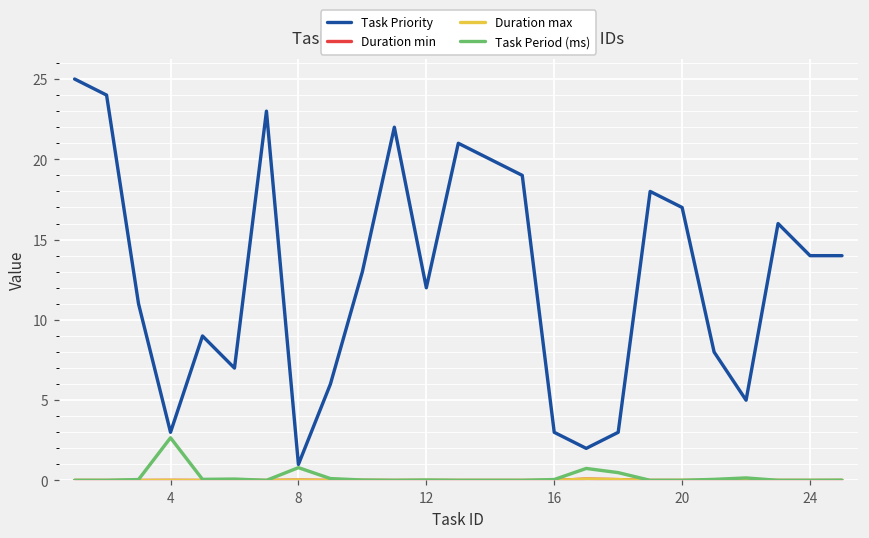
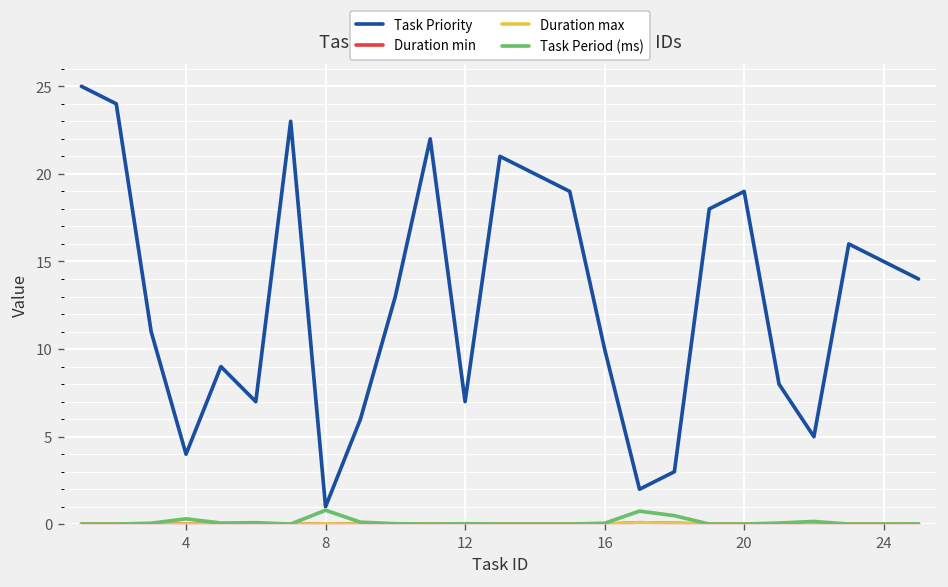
  {
    "Task Priority": {
-     "4": 3,
+     "4": 4,
      "8": 1,
-     "12": 12,
-     "16": 3,
-     "20": 17,
-     "24": 14
+     "12": 7,
+     "16": 10,
+     "20": 19,
+     "24": 15
    },
    "Duration max": {
      "4": 0.0,
      "8": 0.0
    },
    "Task Period (ms)": {
-     "4": 2.7,
+     "4": 0.3,
      "8": 0.8
    }
  }
